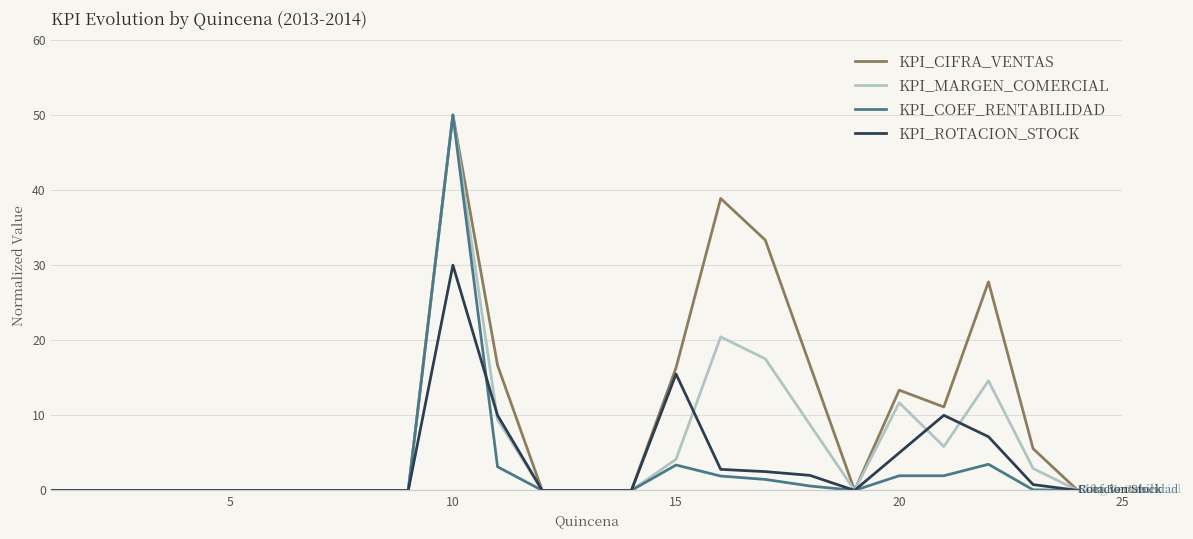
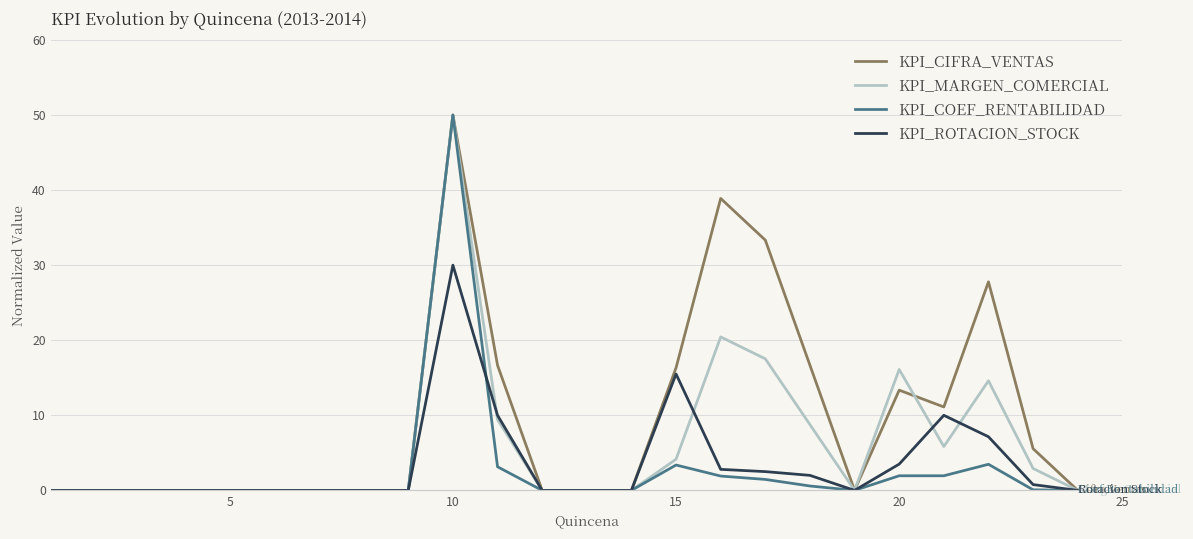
  {
    "KPI_CIFRA_VENTAS": {
      "15": 16,
      "20": 13
    },
    "KPI_MARGEN_COMERCIAL": {
      "15": 4,
-     "20": 12
+     "20": 16
    },
    "KPI_COEF_RENTABILIDAD": {
      "15": 3,
      "20": 2
    },
    "KPI_ROTACION_STOCK": {
      "10": 30,
      "15": 16,
-     "20": 5
+     "20": 4
    }
  }
